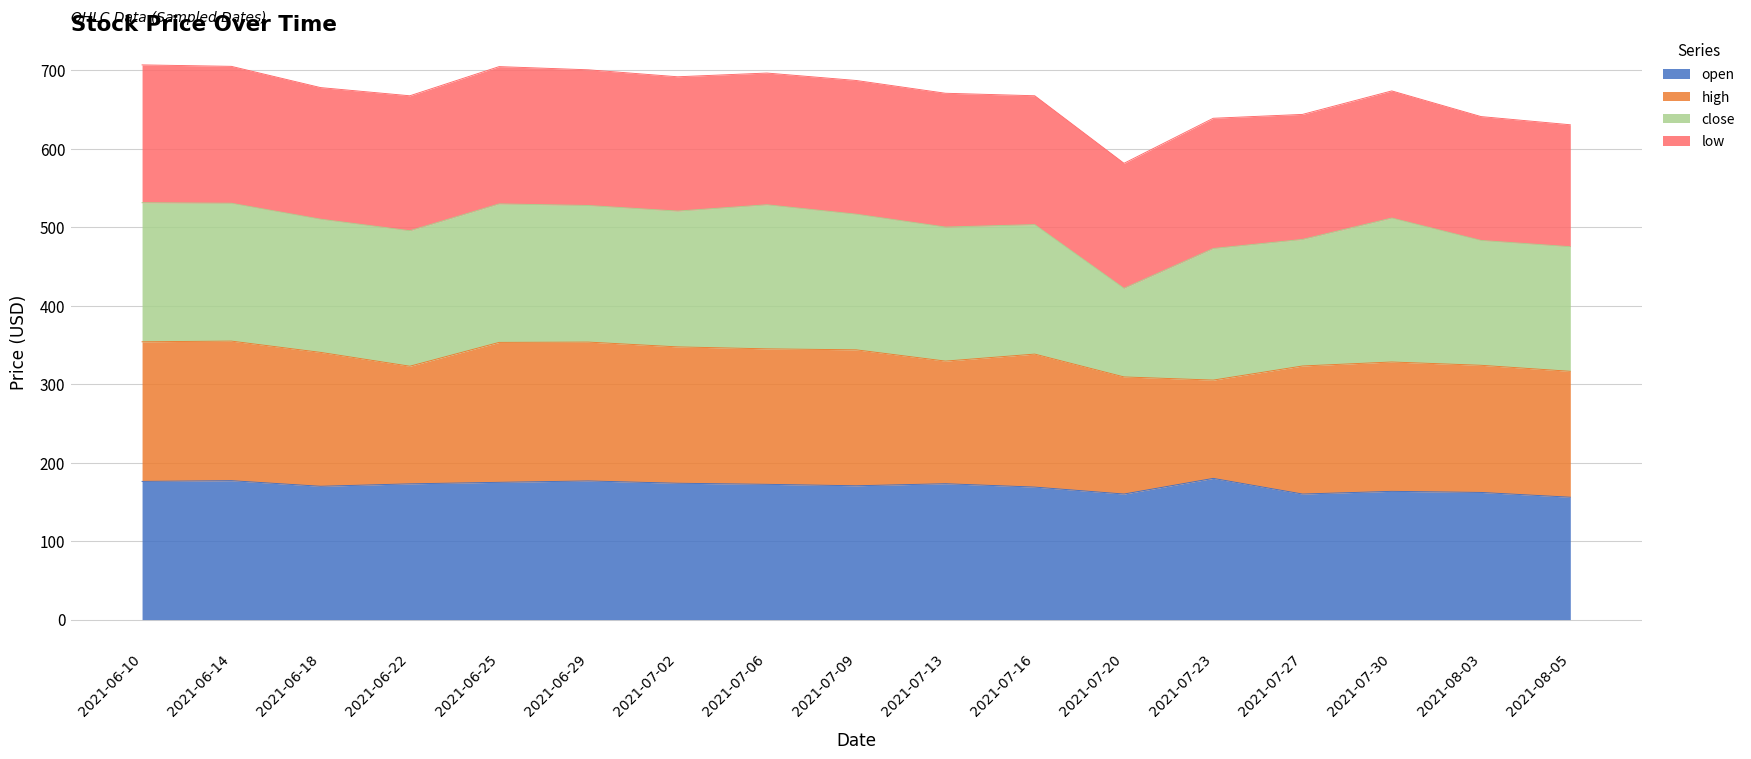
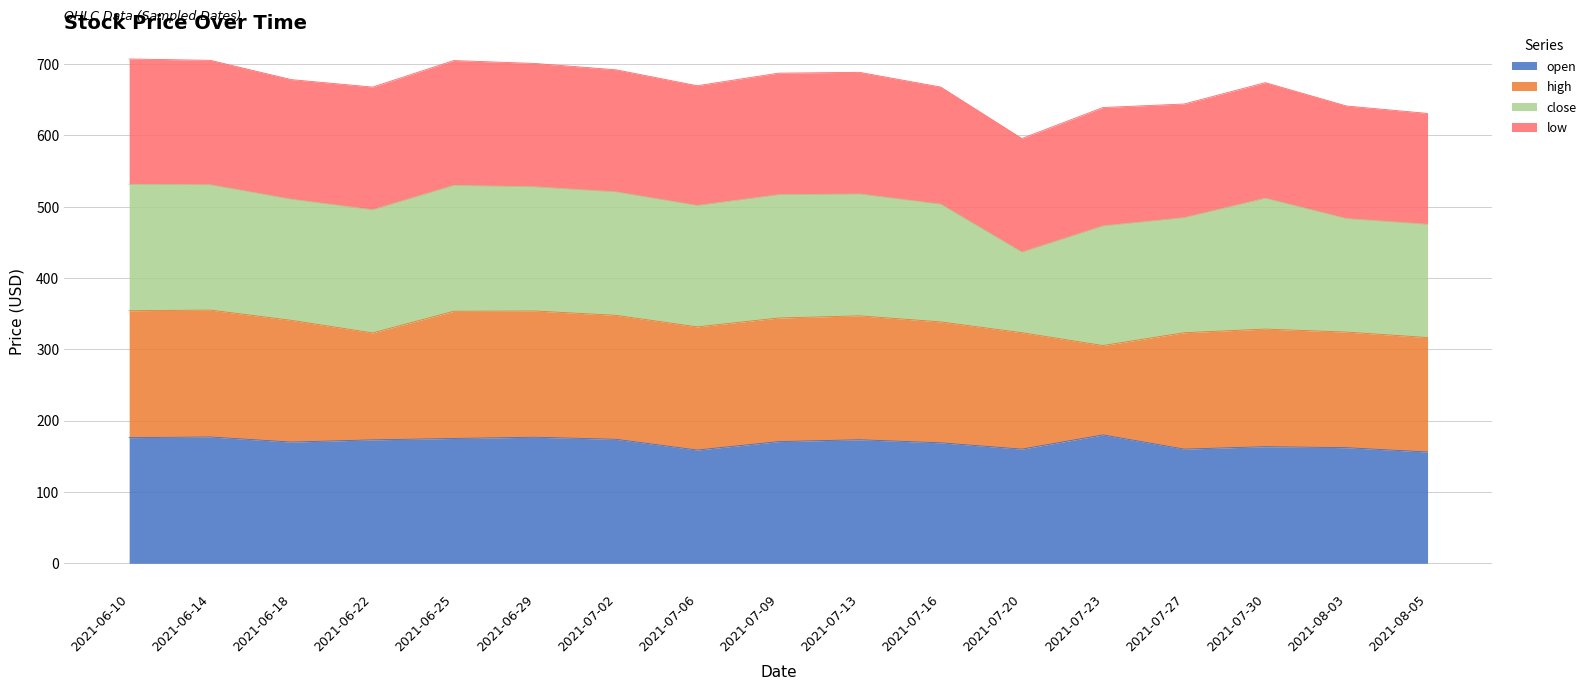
  {
    "open": {
      "2021-06-10": 180,
      "2021-06-14": 180,
      "2021-06-18": 170,
      "2021-06-22": 170,
      "2021-06-25": 180,
      "2021-06-29": 180,
      "2021-07-02": 170,
-     "2021-07-06": 170,
+     "2021-07-06": 160,
      "2021-07-09": 170,
      "2021-07-13": 170,
      "2021-07-16": 170,
      "2021-07-20": 160,
      "2021-07-23": 180,
      "2021-07-27": 160,
      "2021-07-30": 160,
      "2021-08-03": 160,
      "2021-08-05": 160
    },
    "high": {
      "2021-06-10": 180,
      "2021-06-14": 180,
      "2021-06-18": 170,
      "2021-06-22": 150,
      "2021-06-25": 180,
      "2021-06-29": 180,
      "2021-07-02": 170,
      "2021-07-06": 170,
      "2021-07-09": 170,
-     "2021-07-13": 160,
+     "2021-07-13": 170,
      "2021-07-16": 170,
-     "2021-07-20": 150,
+     "2021-07-20": 160,
      "2021-07-23": 130,
      "2021-07-27": 160,
      "2021-07-30": 160,
      "2021-08-03": 160,
      "2021-08-05": 160
    },
    "close": {
      "2021-06-10": 180,
      "2021-06-14": 180,
      "2021-06-18": 170,
      "2021-06-22": 170,
      "2021-06-25": 180,
      "2021-06-29": 170,
      "2021-07-02": 170,
-     "2021-07-06": 180,
+     "2021-07-06": 170,
      "2021-07-09": 170,
      "2021-07-13": 170,
      "2021-07-16": 170,
      "2021-07-20": 110,
      "2021-07-23": 170,
      "2021-07-27": 160,
      "2021-07-30": 180,
      "2021-08-03": 160,
      "2021-08-05": 160
    },
    "low": {
      "2021-06-10": 180,
      "2021-06-14": 170,
      "2021-06-18": 170,
      "2021-06-22": 170,
      "2021-06-25": 180,
      "2021-06-29": 170,
      "2021-07-02": 170,
      "2021-07-06": 170,
      "2021-07-09": 170,
      "2021-07-13": 170,
      "2021-07-16": 160,
      "2021-07-20": 160,
      "2021-07-23": 170,
      "2021-07-27": 160,
      "2021-07-30": 160,
      "2021-08-03": 160,
      "2021-08-05": 160
    }
  }
